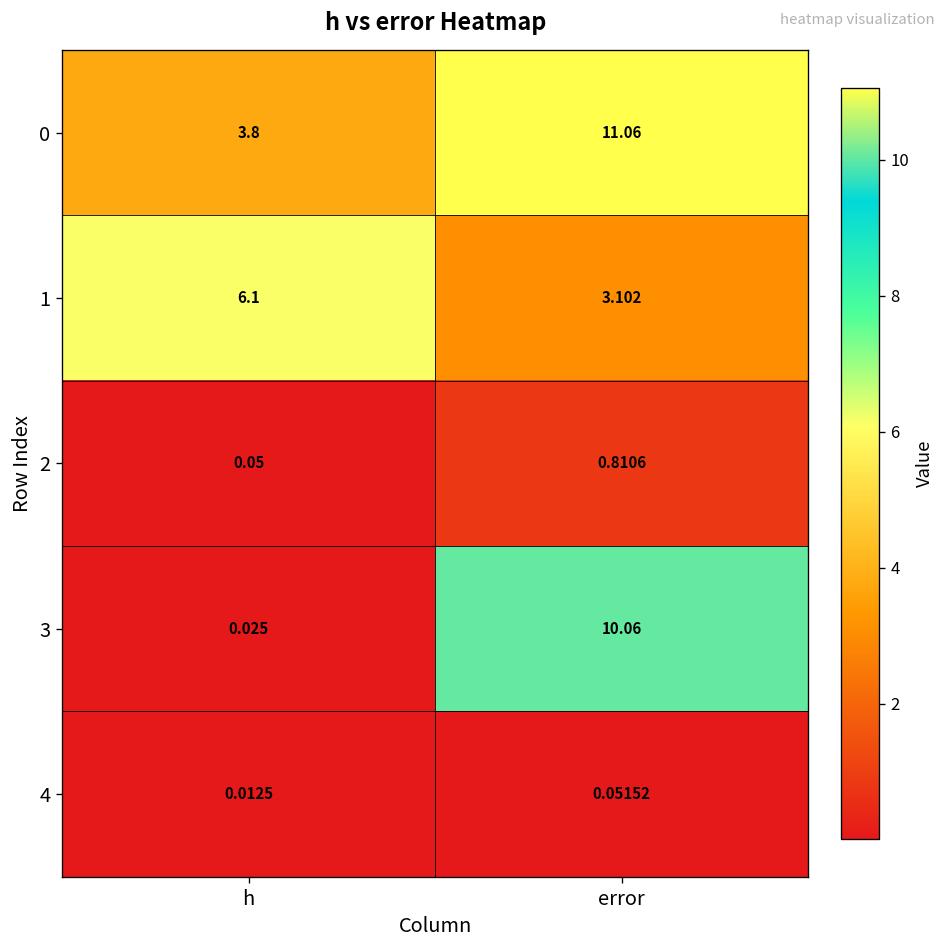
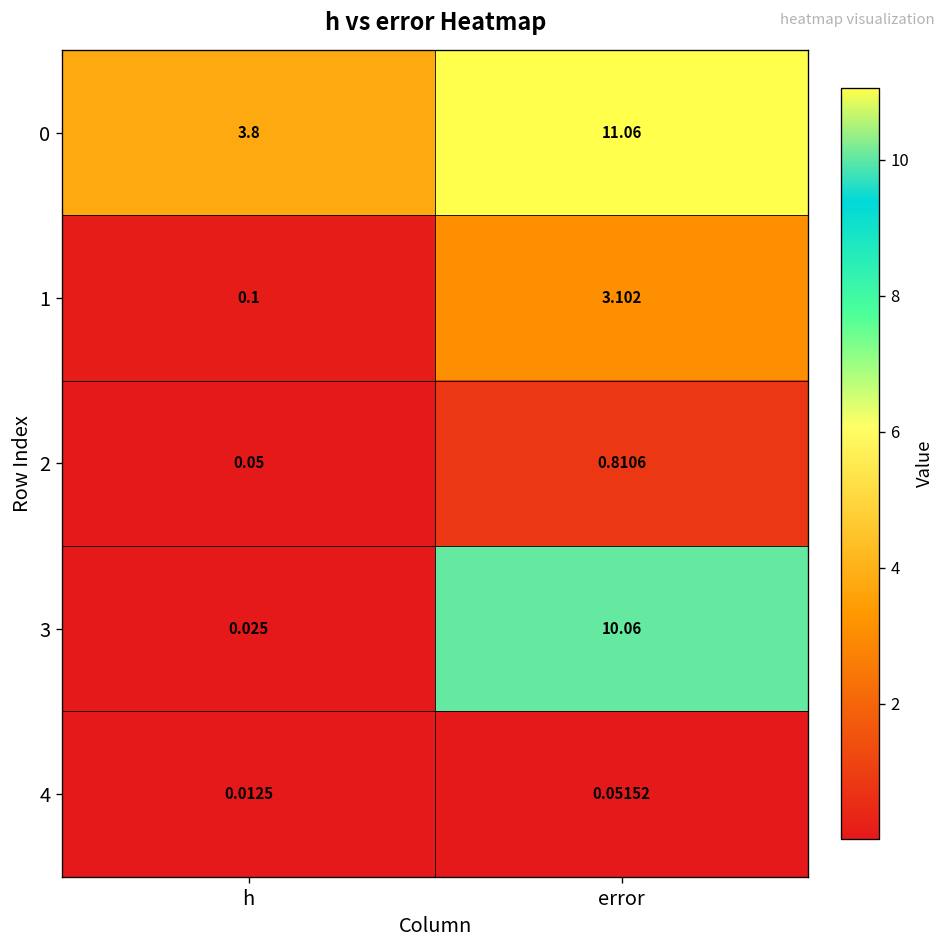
  {
    "0": {
      "h": 3.8,
      "error": 11.06
    },
    "1": {
-     "h": 6.1,
+     "h": 0.1,
      "error": 3.102
    },
    "2": {
      "h": 0.05,
      "error": 0.8106
    },
    "3": {
      "h": 0.025,
      "error": 10.06
    },
    "4": {
      "h": 0.0125,
      "error": 0.05152
    }
  }
